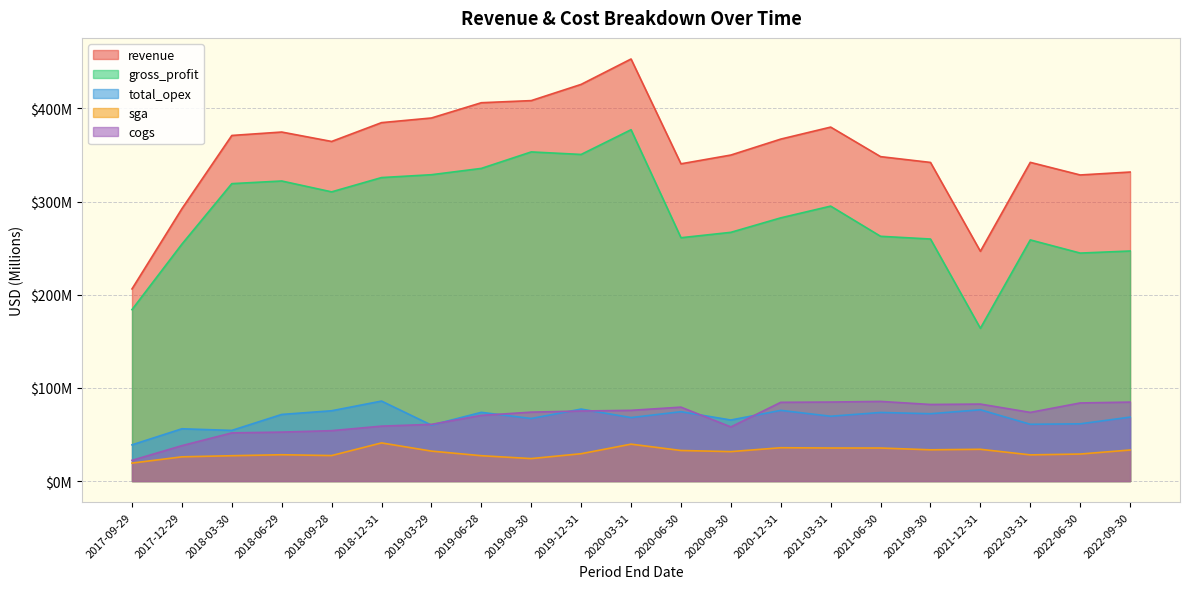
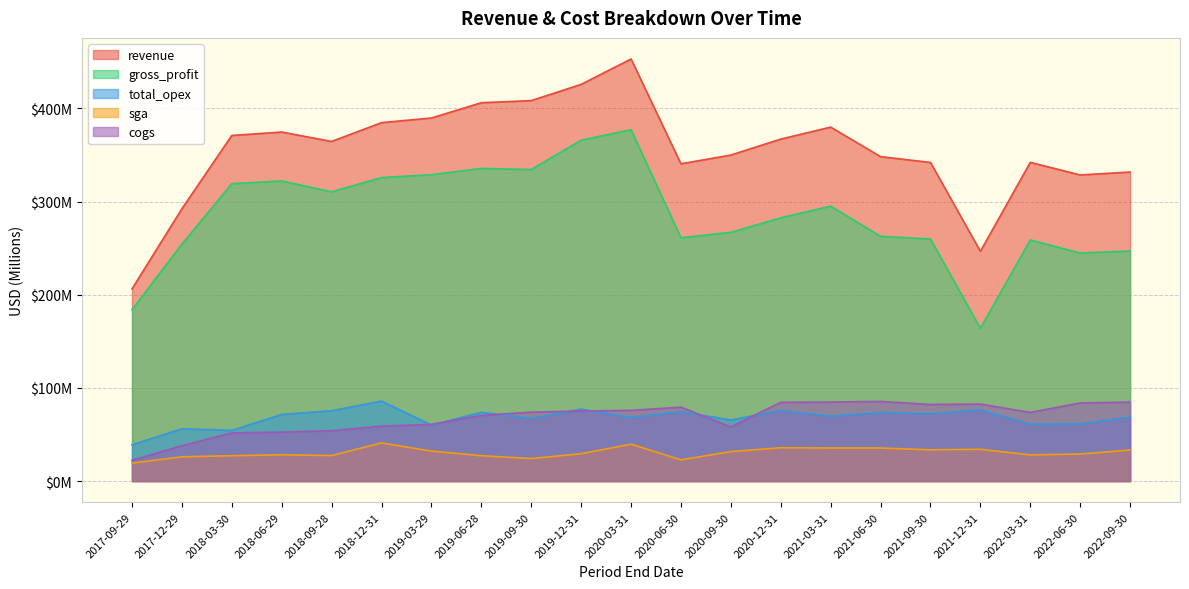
  {
    "revenue": {
      "2017-09-29": "$210000000",
      "2017-12-29": "$290000000",
      "2018-03-30": "$370000000",
      "2018-06-29": "$370000000",
      "2018-09-28": "$360000000",
      "2018-12-31": "$380000000",
      "2019-03-29": "$390000000",
      "2019-06-28": "$410000000",
      "2019-09-30": "$410000000",
      "2019-12-31": "$430000000",
      "2020-03-31": "$450000000",
      "2020-06-30": "$340000000",
      "2020-09-30": "$350000000",
      "2020-12-31": "$370000000",
      "2021-03-31": "$380000000",
      "2021-06-30": "$350000000",
      "2021-09-30": "$340000000",
      "2021-12-31": "$250000000",
      "2022-03-31": "$340000000",
      "2022-06-30": "$330000000",
      "2022-09-30": "$330000000"
    },
    "gross_profit": {
      "2017-09-29": "$180000000",
      "2017-12-29": "$250000000",
      "2018-03-30": "$320000000",
      "2018-06-29": "$320000000",
      "2018-09-28": "$310000000",
      "2018-12-31": "$330000000",
      "2019-03-29": "$330000000",
      "2019-06-28": "$340000000",
-     "2019-09-30": "$350000000",
-     "2019-12-31": "$350000000",
+     "2019-09-30": "$330000000",
+     "2019-12-31": "$370000000",
      "2020-03-31": "$380000000",
      "2020-06-30": "$260000000",
      "2020-09-30": "$270000000",
      "2020-12-31": "$280000000",
      "2021-03-31": "$300000000",
      "2021-06-30": "$260000000",
      "2021-09-30": "$260000000",
      "2021-12-31": "$160000000",
      "2022-03-31": "$260000000",
      "2022-06-30": "$240000000",
      "2022-09-30": "$250000000"
    },
    "total_opex": {
      "2017-09-29": "$40000000",
      "2017-12-29": "$60000000",
      "2018-06-29": "$70000000",
      "2018-09-28": "$80000000",
      "2018-12-31": "$90000000",
      "2019-06-28": "$70000000",
      "2019-09-30": "$70000000",
      "2020-03-31": "$70000000",
      "2020-06-30": "$70000000",
      "2020-09-30": "$70000000",
      "2020-12-31": "$80000000",
      "2021-03-31": "$70000000",
      "2021-06-30": "$70000000",
      "2021-09-30": "$70000000",
      "2021-12-31": "$80000000",
      "2022-03-31": "$60000000",
      "2022-06-30": "$60000000",
      "2022-09-30": "$70000000"
    },
    "sga": {
      "2017-09-29": "$20000000",
      "2017-12-29": "$30000000",
      "2018-03-30": "$30000000",
      "2018-06-29": "$30000000",
      "2018-09-28": "$30000000",
      "2018-12-31": "$40000000",
      "2019-03-29": "$30000000",
      "2019-06-28": "$30000000",
      "2019-09-30": "$20000000",
      "2019-12-31": "$30000000",
      "2020-03-31": "$40000000",
-     "2020-06-30": "$30000000",
+     "2020-06-30": "$20000000",
      "2020-09-30": "$30000000",
      "2020-12-31": "$40000000",
      "2021-03-31": "$40000000",
      "2021-06-30": "$40000000",
      "2021-09-30": "$30000000",
      "2021-12-31": "$30000000",
      "2022-03-31": "$30000000",
      "2022-06-30": "$30000000",
      "2022-09-30": "$30000000"
    },
    "cogs": {
      "2017-09-29": "$20000000",
      "2017-12-29": "$40000000",
      "2018-06-29": "$50000000",
      "2018-09-28": "$50000000",
      "2018-12-31": "$60000000",
      "2019-06-28": "$70000000",
      "2019-09-30": "$70000000",
      "2020-03-31": "$80000000",
      "2020-06-30": "$80000000",
      "2020-09-30": "$60000000",
      "2020-12-31": "$80000000",
      "2021-03-31": "$80000000",
      "2021-06-30": "$90000000",
      "2021-09-30": "$80000000",
      "2021-12-31": "$80000000",
      "2022-03-31": "$70000000",
      "2022-06-30": "$80000000",
      "2022-09-30": "$80000000"
    }
  }
